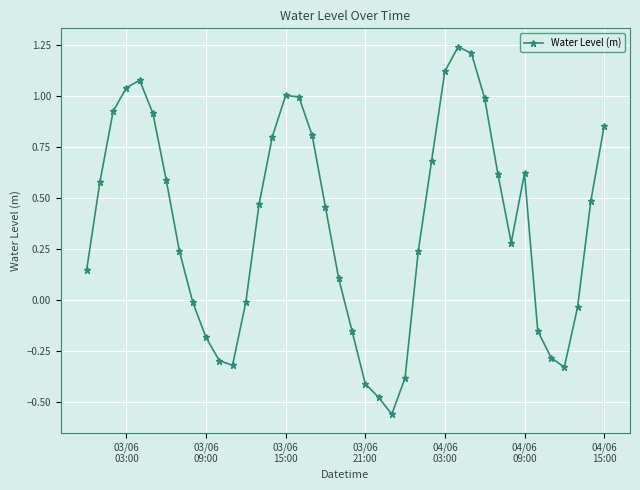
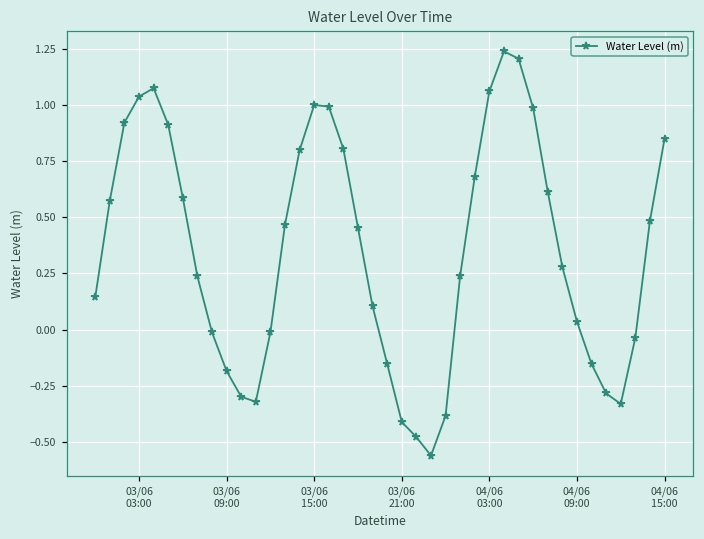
  {
    "03/06 03:00": 1.04,
    "03/06 09:00": -0.19,
    "03/06 15:00": 1.00,
    "03/06 21:00": -0.41,
-   "04/06 03:00": 1.12,
-   "04/06 09:00": 0.62,
+   "04/06 03:00": 1.06,
+   "04/06 09:00": 0.04,
    "04/06 15:00": 0.85
  }
